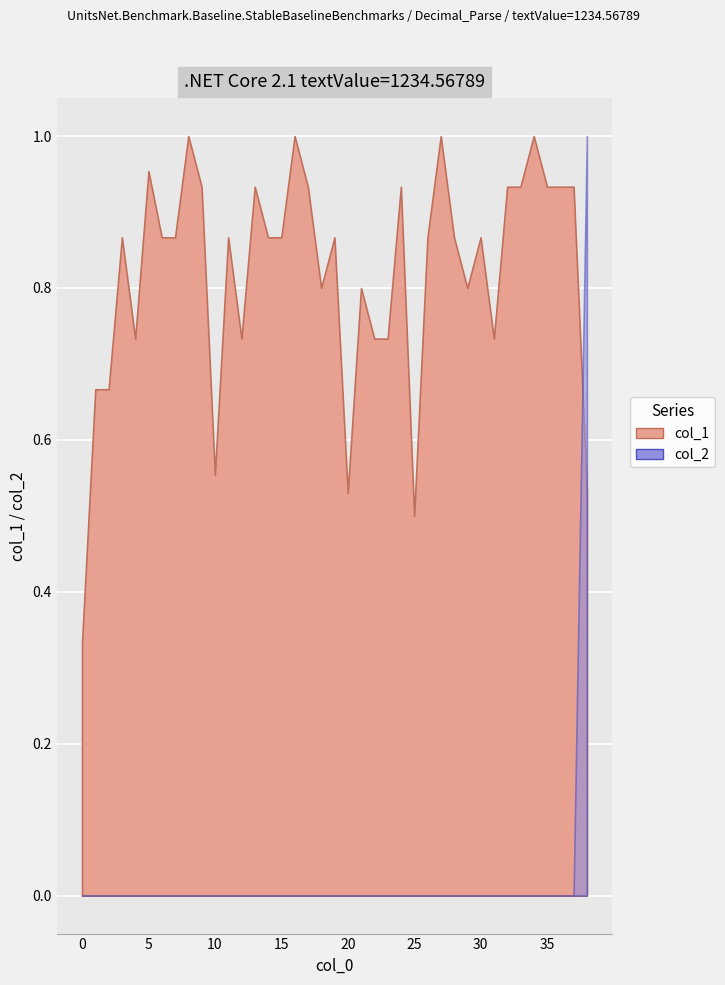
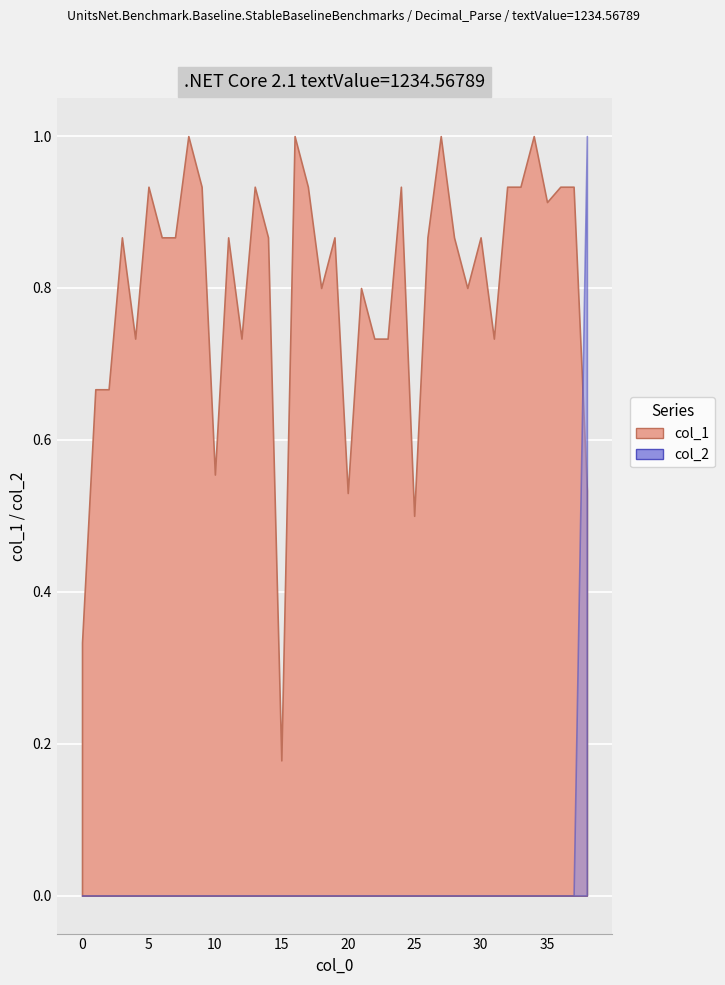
  {
    "col_1": {
      "0": 0.33,
-     "5": 0.95,
+     "5": 0.93,
      "10": 0.55,
-     "15": 0.87,
+     "15": 0.18,
      "20": 0.53,
      "25": 0.50,
      "30": 0.87,
-     "35": 0.93
+     "35": 0.91
    },
    "col_2": {
      "0": 0.00,
      "5": 0.00,
      "10": 0.00,
      "15": 0.00,
      "20": 0.00,
      "25": 0.00,
      "30": 0.00,
      "35": 0.00
    }
  }
